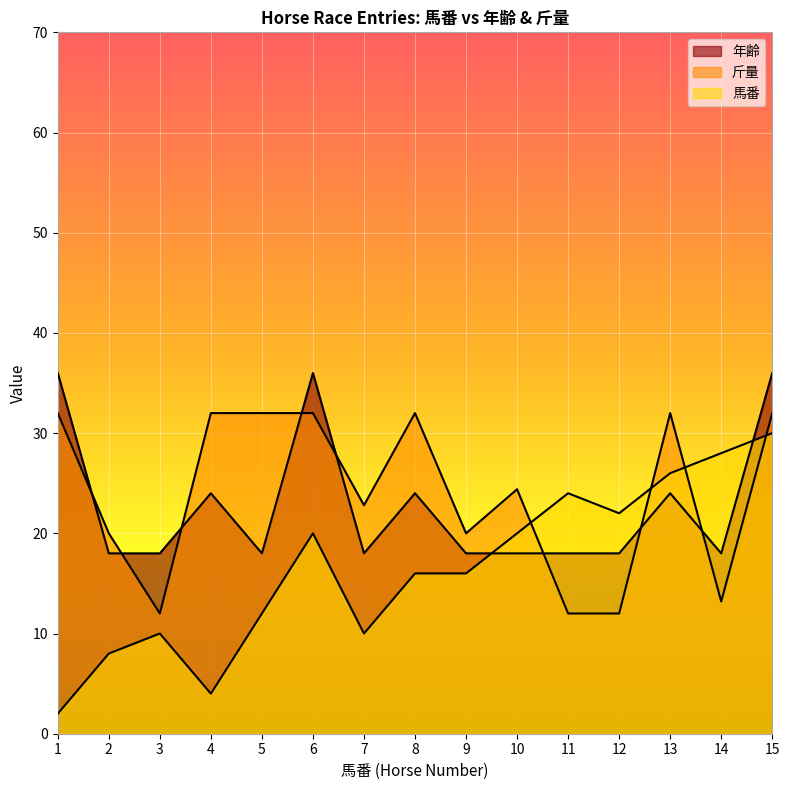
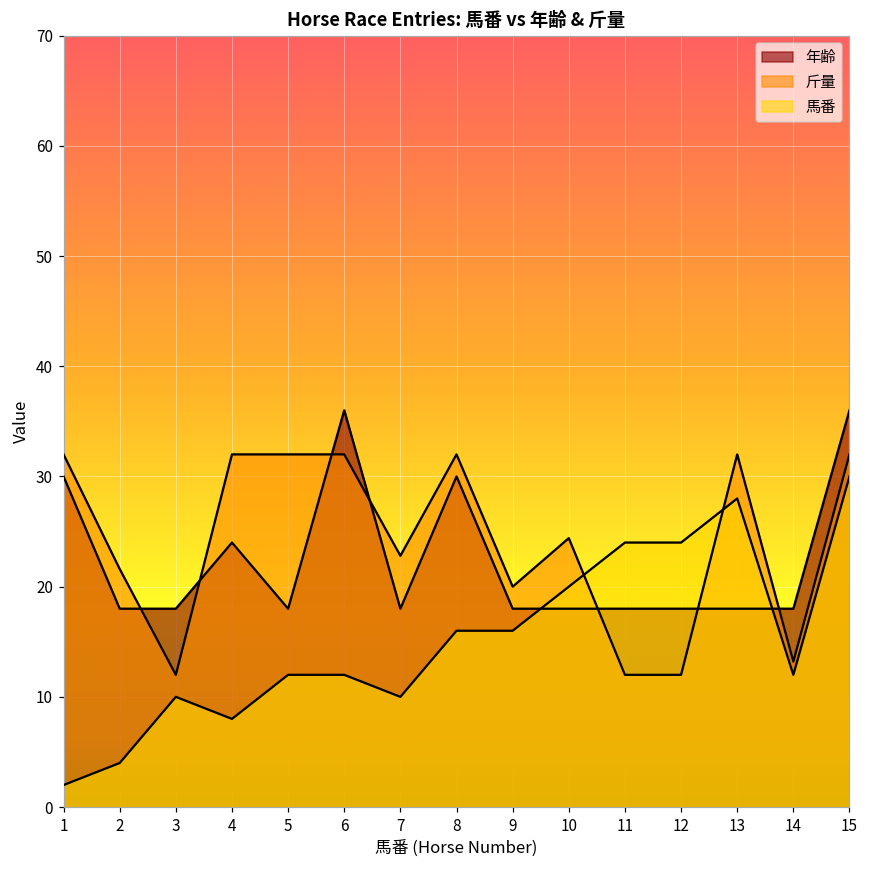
  {
    "年齢": {
-     "1": 36.0,
+     "1": 30.0,
      "2": 18.0,
      "3": 18.0,
      "4": 24.0,
      "5": 18.0,
      "6": 36.0,
      "7": 18.0,
-     "8": 24.0,
+     "8": 30.0,
      "9": 18.0,
      "10": 18.0,
      "11": 18.0,
      "12": 18.0,
-     "13": 24.0,
+     "13": 18.0,
      "14": 18.0,
      "15": 36.0
    },
    "斤量": {
      "1": 32.0,
-     "2": 20.0,
+     "2": 21.6,
      "3": 12.0,
      "4": 32.0,
      "5": 32.0,
      "6": 32.0,
      "7": 22.8,
      "8": 32.0,
      "9": 20.0,
      "10": 24.4,
      "11": 12.0,
      "12": 12.0,
      "13": 32.0,
      "14": 13.2,
      "15": 32.0
    },
    "馬番": {
      "1": 2.0,
-     "2": 8.0,
+     "2": 4.0,
      "3": 10.0,
-     "4": 4.0,
+     "4": 8.0,
      "5": 12.0,
-     "6": 20.0,
+     "6": 12.0,
      "7": 10.0,
      "8": 16.0,
      "9": 16.0,
      "10": 20.0,
      "11": 24.0,
-     "12": 22.0,
-     "13": 26.0,
-     "14": 28.0,
+     "12": 24.0,
+     "13": 28.0,
+     "14": 12.0,
      "15": 30.0
    }
  }
